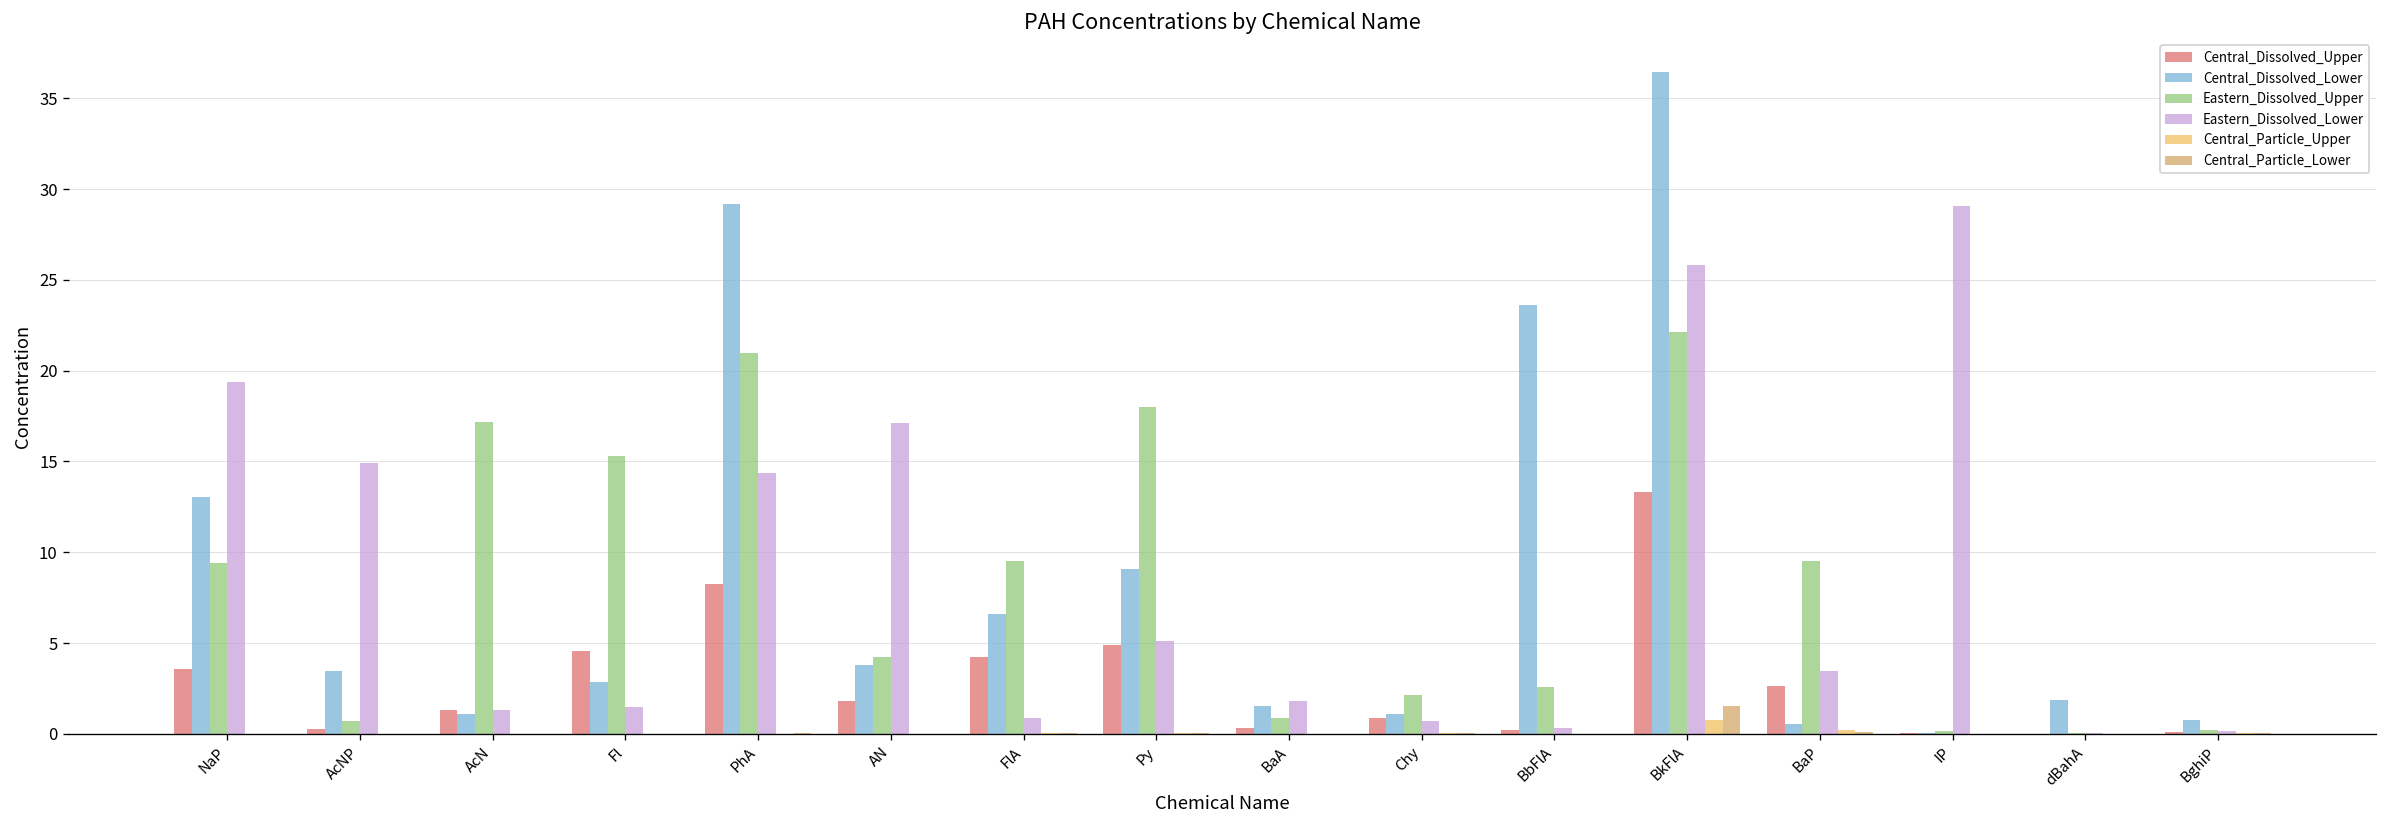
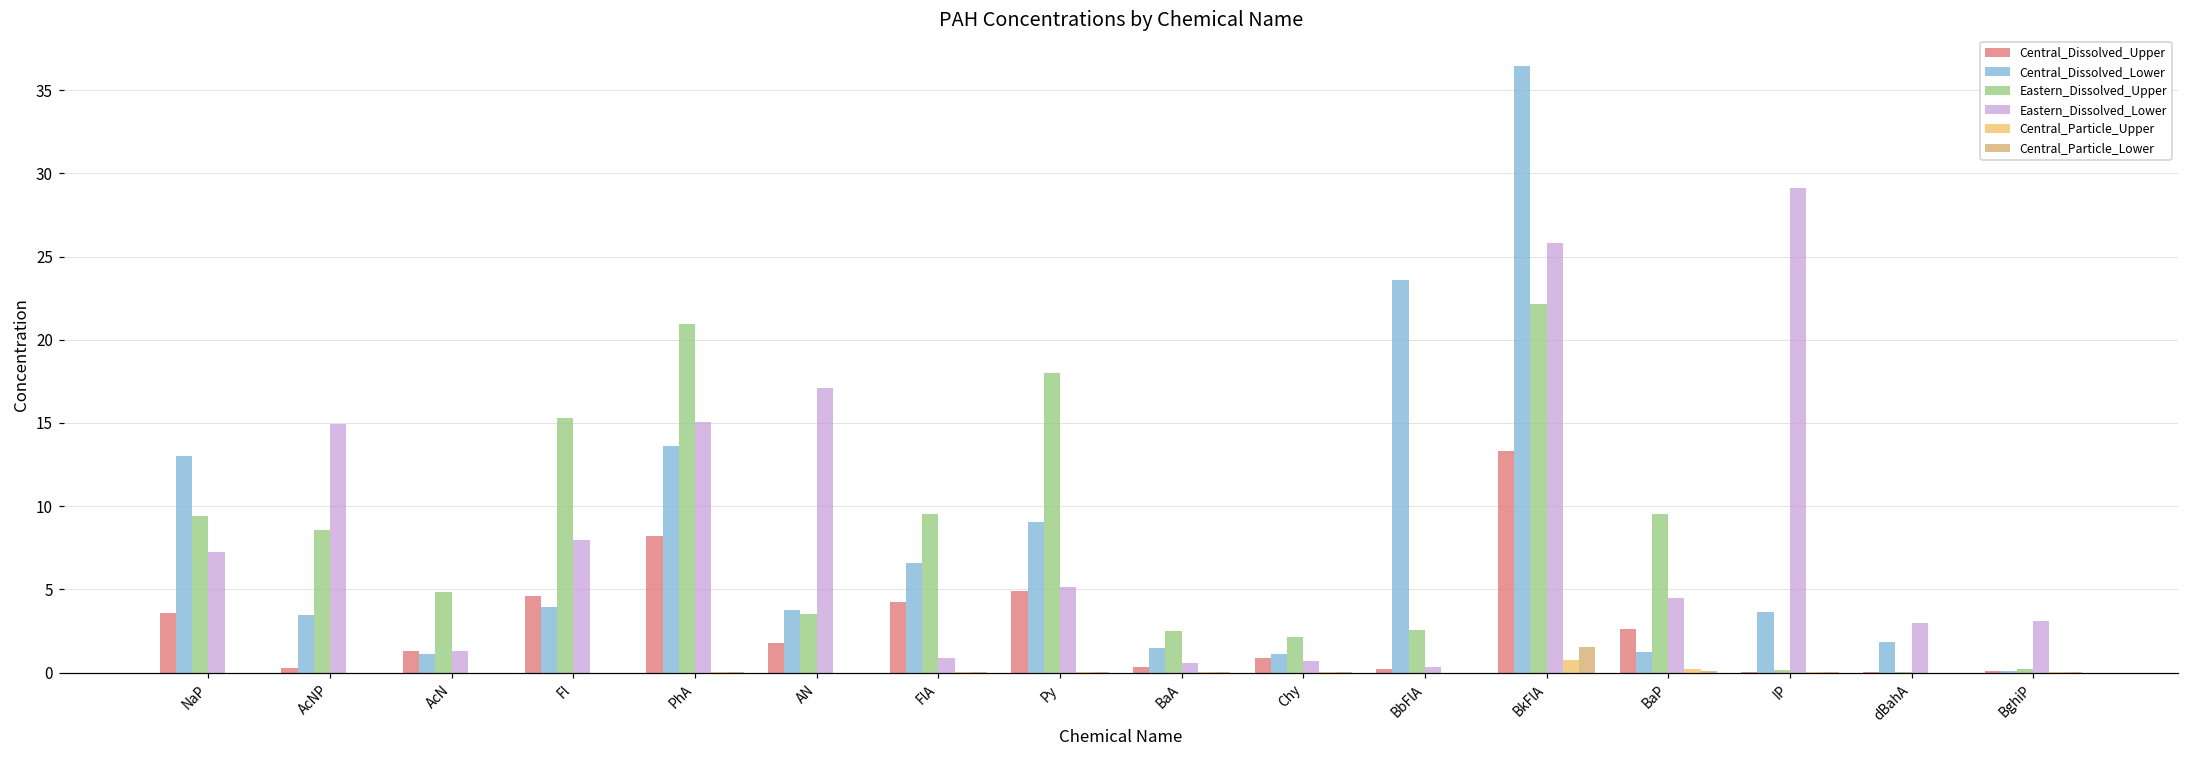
  {
    "Central_Dissolved_Lower": {
      "NaP": 13.0,
      "AcNP": 3.5,
      "AcN": 1.1,
-     "Fl": 2.9,
-     "PhA": 29.2,
+     "Fl": 4.0,
+     "PhA": 13.6,
      "AN": 3.8,
      "FlA": 6.6,
      "Py": 9.1,
      "BaA": 1.5,
      "Chy": 1.1,
      "BbFlA": 23.6,
      "BkFlA": 36.4,
-     "BaP": 0.5,
-     "IP": 0.1,
+     "BaP": 1.3,
+     "IP": 3.6,
      "dBahA": 1.8,
-     "BghiP": 0.7
+     "BghiP": 0.1
    },
    "Eastern_Dissolved_Upper": {
      "NaP": 9.4,
-     "AcNP": 0.7,
-     "AcN": 17.2,
+     "AcNP": 8.6,
+     "AcN": 4.8,
      "Fl": 15.3,
      "PhA": 21.0,
-     "AN": 4.2,
+     "AN": 3.5,
      "FlA": 9.5,
      "Py": 18.0,
-     "BaA": 0.9,
+     "BaA": 2.5,
      "Chy": 2.2,
      "BbFlA": 2.6,
      "BkFlA": 22.1,
      "BaP": 9.5,
      "IP": 0.2,
      "BghiP": 0.2
    },
    "Eastern_Dissolved_Lower": {
-     "NaP": 19.4,
+     "NaP": 7.3,
      "AcNP": 14.9,
      "AcN": 1.3,
-     "Fl": 1.5,
-     "PhA": 14.4,
+     "Fl": 7.9,
+     "PhA": 15.0,
      "AN": 17.1,
      "FlA": 0.9,
      "Py": 5.1,
-     "BaA": 1.8,
+     "BaA": 0.6,
      "Chy": 0.7,
      "BbFlA": 0.3,
      "BkFlA": 25.8,
-     "BaP": 3.4,
+     "BaP": 4.5,
      "IP": 29.1,
-     "dBahA": 0.0,
-     "BghiP": 0.1
+     "dBahA": 3.0,
+     "BghiP": 3.1
    }
  }
